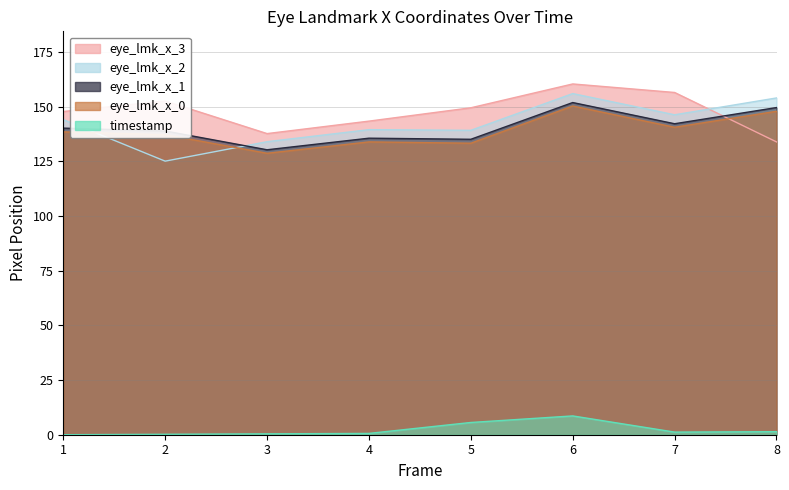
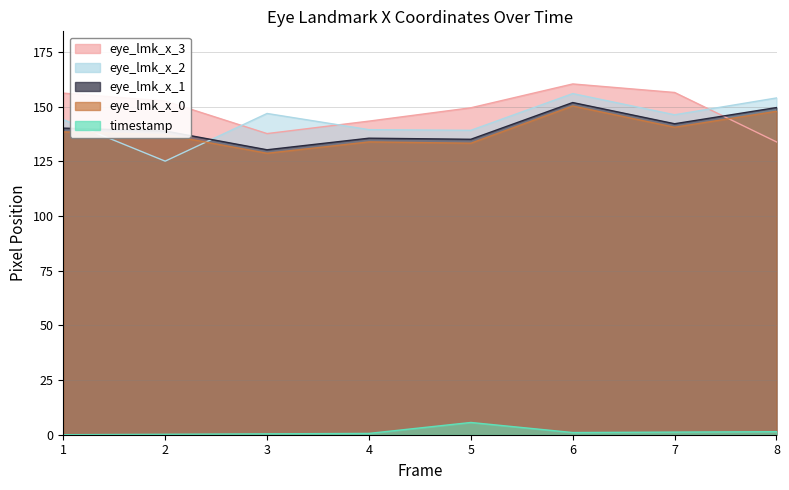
  {
    "eye_lmk_x_3": {
-     "1": 148,
+     "1": 156,
      "3": 138,
      "4": 143,
      "5": 150,
      "6": 160,
      "7": 157,
      "8": 134
    },
    "eye_lmk_x_2": {
      "1": 144,
      "2": 125,
-     "3": 134,
+     "3": 147,
      "4": 140,
      "5": 139,
      "6": 156,
      "7": 146,
      "8": 154
    },
    "eye_lmk_x_1": {
      "1": 140,
      "3": 130,
      "4": 136,
      "5": 135,
      "6": 152,
      "7": 142,
      "8": 150
    },
    "eye_lmk_x_0": {
      "1": 139,
      "3": 129,
      "4": 134,
      "5": 133,
      "6": 150,
      "7": 141,
      "8": 148
    },
    "timestamp": {
      "1": 0,
      "2": 0,
      "3": 0,
      "4": 1,
      "5": 6,
-     "6": 9,
+     "6": 1,
      "7": 1,
      "8": 1
    }
  }
